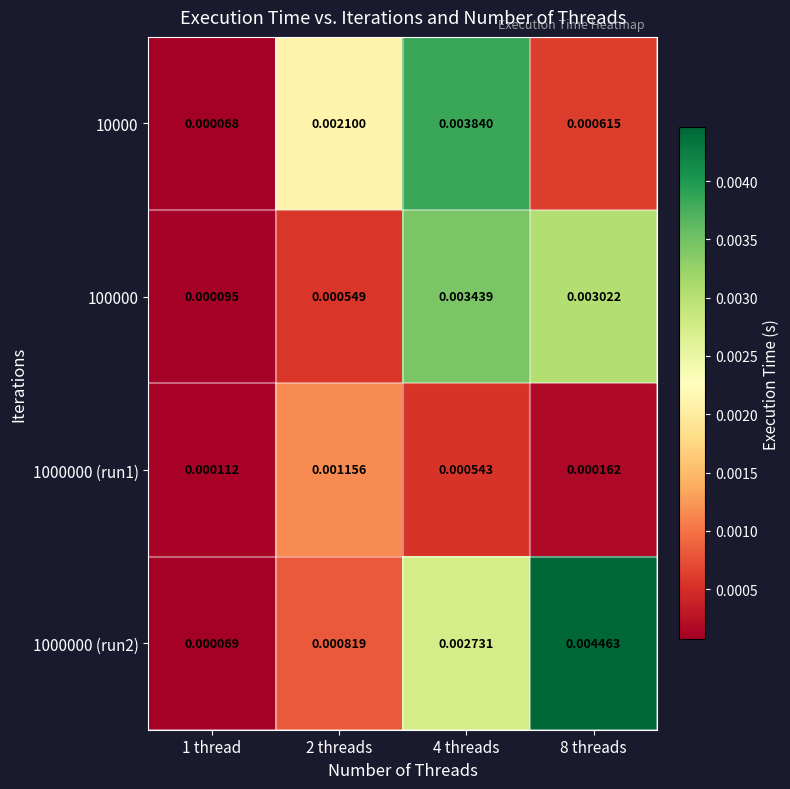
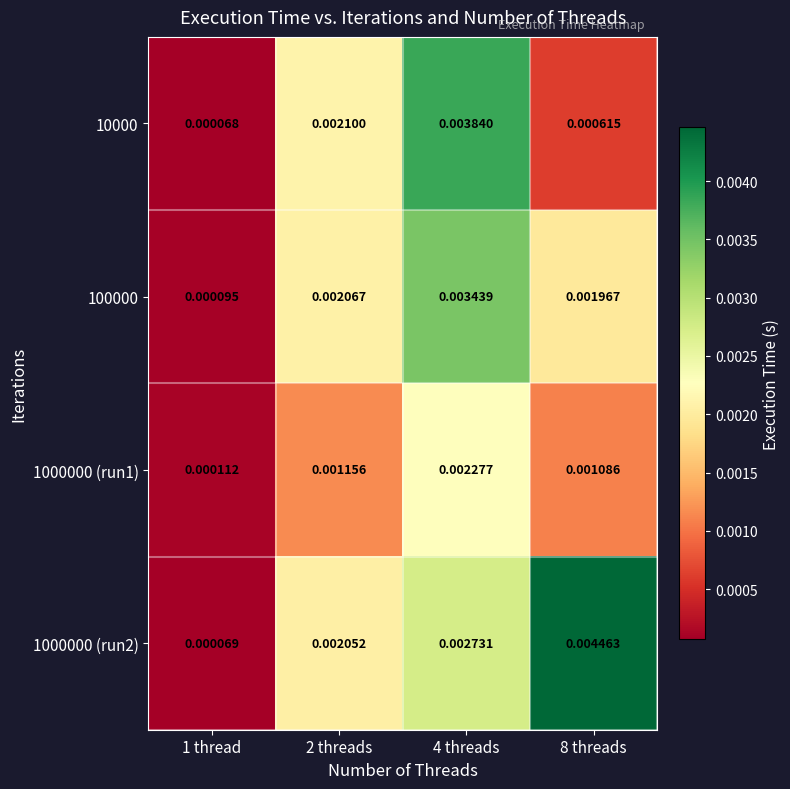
  {
    "10000": {
      "1 thread": 0.000068,
      "2 threads": 0.002100,
      "4 threads": 0.003840,
      "8 threads": 0.000615
    },
    "100000": {
      "1 thread": 0.000095,
-     "2 threads": 0.000549,
+     "2 threads": 0.002067,
      "4 threads": 0.003439,
-     "8 threads": 0.003022
+     "8 threads": 0.001967
    },
    "1000000 (run1)": {
      "1 thread": 0.000112,
      "2 threads": 0.001156,
-     "4 threads": 0.000543,
-     "8 threads": 0.000162
+     "4 threads": 0.002277,
+     "8 threads": 0.001086
    },
    "1000000 (run2)": {
      "1 thread": 0.000069,
-     "2 threads": 0.000819,
+     "2 threads": 0.002052,
      "4 threads": 0.002731,
      "8 threads": 0.004463
    }
  }
